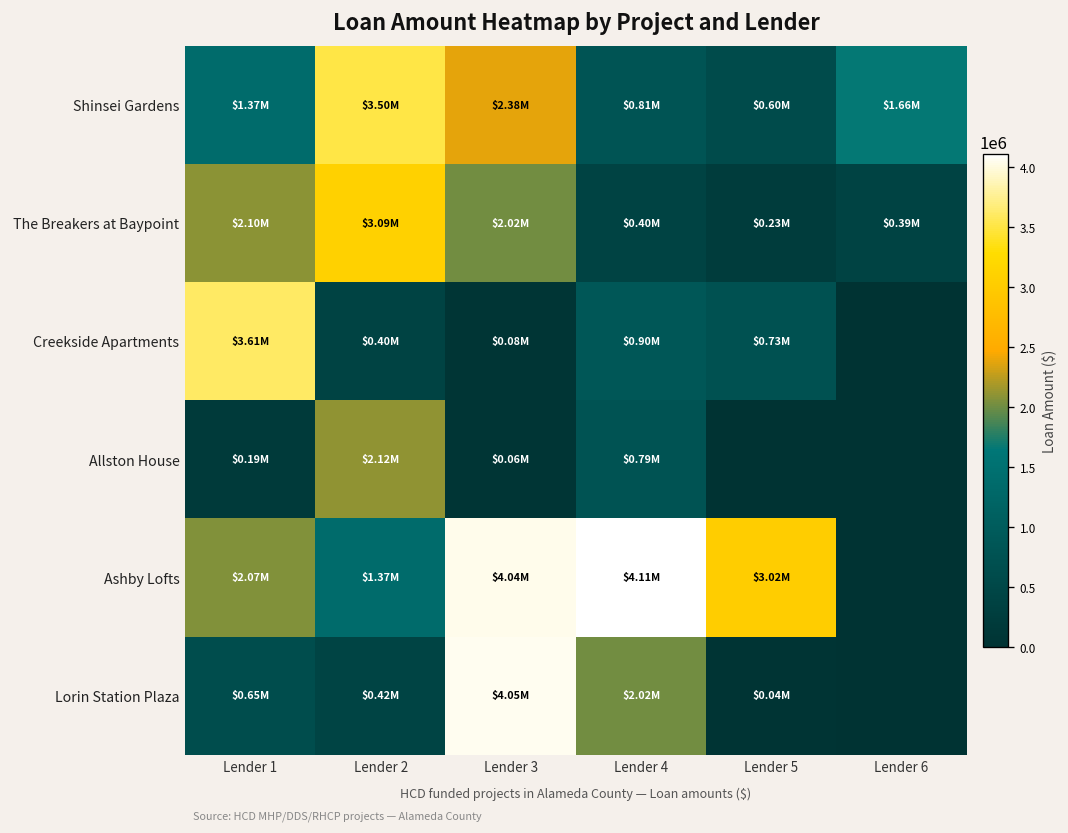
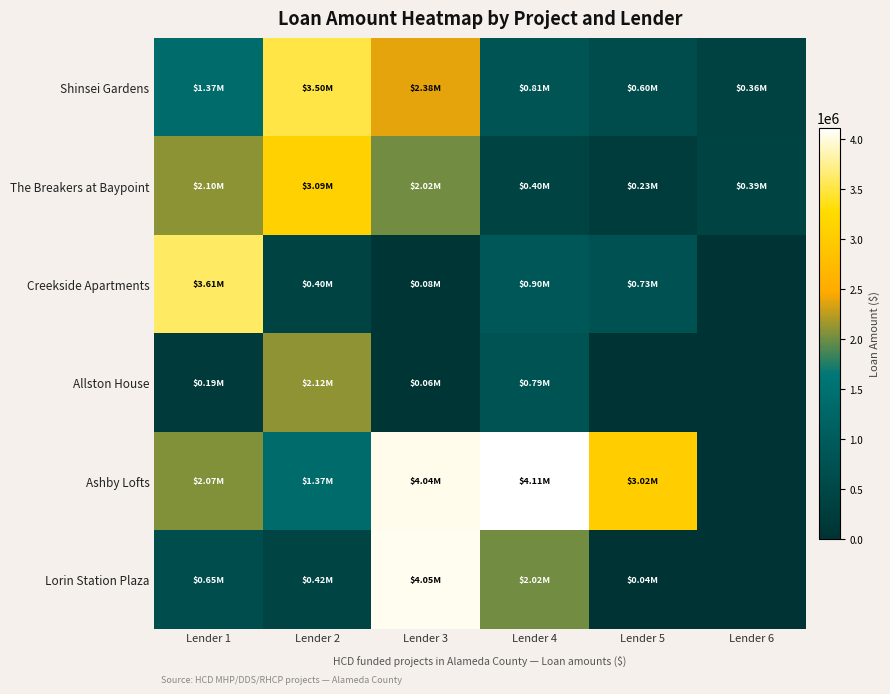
  {
    "Shinsei Gardens": {
      "Lender 1": "$1.37M",
      "Lender 2": "$3.50M",
      "Lender 3": "$2.38M",
      "Lender 4": "$0.81M",
      "Lender 5": "$0.60M",
-     "Lender 6": "$1.66M"
+     "Lender 6": "$0.36M"
    },
    "The Breakers at Baypoint": {
      "Lender 1": "$2.10M",
      "Lender 2": "$3.09M",
      "Lender 3": "$2.02M",
      "Lender 4": "$0.40M",
      "Lender 5": "$0.23M",
      "Lender 6": "$0.39M"
    },
    "Creekside Apartments": {
      "Lender 1": "$3.61M",
      "Lender 2": "$0.40M",
      "Lender 3": "$0.08M",
      "Lender 4": "$0.90M",
      "Lender 5": "$0.73M"
    },
    "Allston House": {
      "Lender 1": "$0.19M",
      "Lender 2": "$2.12M",
      "Lender 3": "$0.06M",
      "Lender 4": "$0.79M"
    },
    "Ashby Lofts": {
      "Lender 1": "$2.07M",
      "Lender 2": "$1.37M",
      "Lender 3": "$4.04M",
      "Lender 4": "$4.11M",
      "Lender 5": "$3.02M"
    },
    "Lorin Station Plaza": {
      "Lender 1": "$0.65M",
      "Lender 2": "$0.42M",
      "Lender 3": "$4.05M",
      "Lender 4": "$2.02M",
      "Lender 5": "$0.04M"
    }
  }
